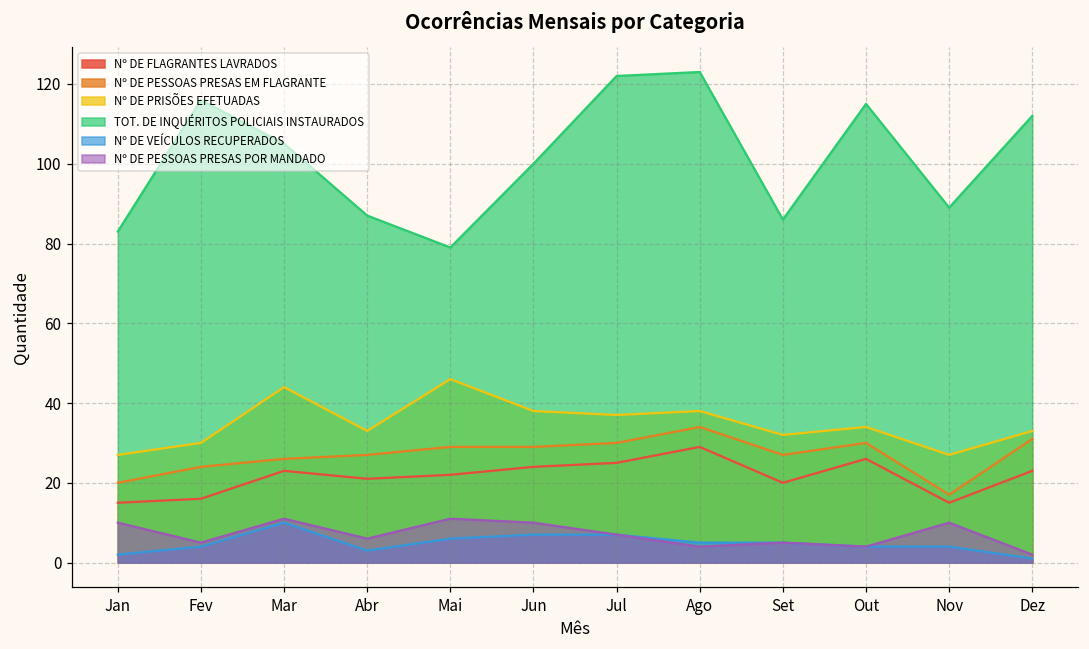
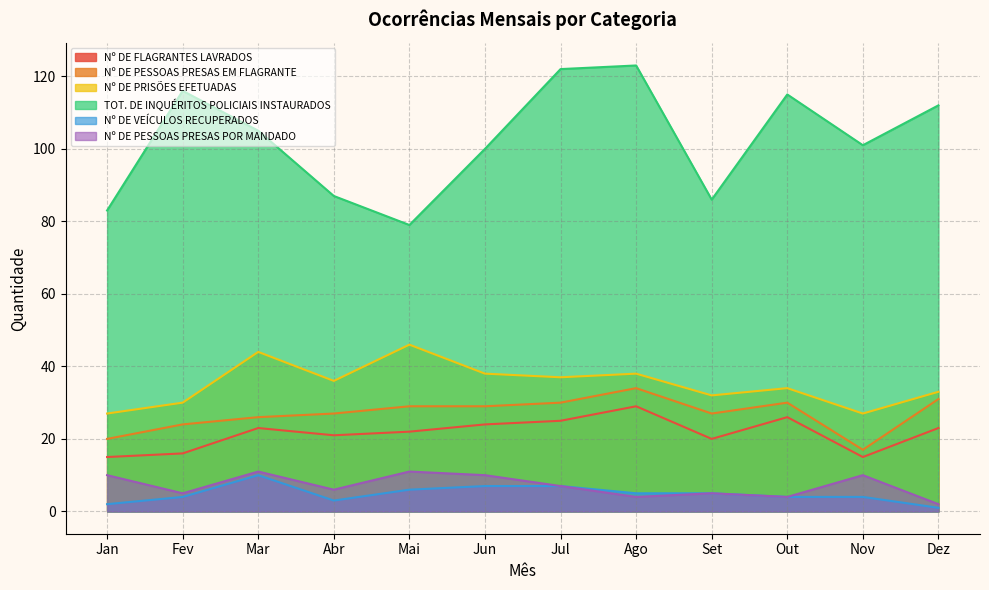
  {
    "Nº DE PRISÕES EFETUADAS": {
      "Jan": 27,
      "Fev": 30,
      "Mar": 44,
-     "Abr": 33,
+     "Abr": 36,
      "Mai": 46,
      "Jun": 38,
      "Jul": 37,
      "Ago": 38,
      "Set": 32,
      "Out": 34,
      "Nov": 27,
      "Dez": 33
    },
    "TOT. DE INQUÉRITOS POLICIAIS INSTAURADOS": {
      "Jan": 83,
      "Abr": 87,
      "Mai": 79,
      "Jun": 100,
      "Jul": 122,
      "Ago": 123,
      "Set": 86,
      "Out": 115,
-     "Nov": 89,
+     "Nov": 101,
      "Dez": 112
    },
    "Nº DE VEÍCULOS RECUPERADOS": {
      "Jan": 2,
      "Fev": 4,
      "Mar": 10,
      "Abr": 3,
      "Mai": 6,
      "Jun": 7,
      "Ago": 5,
      "Nov": 4,
      "Dez": 1
    },
    "Nº DE PESSOAS PRESAS POR MANDADO": {
      "Jan": 10,
      "Fev": 5,
      "Mar": 11,
      "Abr": 6,
      "Mai": 11,
      "Jun": 10,
      "Ago": 4,
      "Nov": 10,
      "Dez": 2
    }
  }
